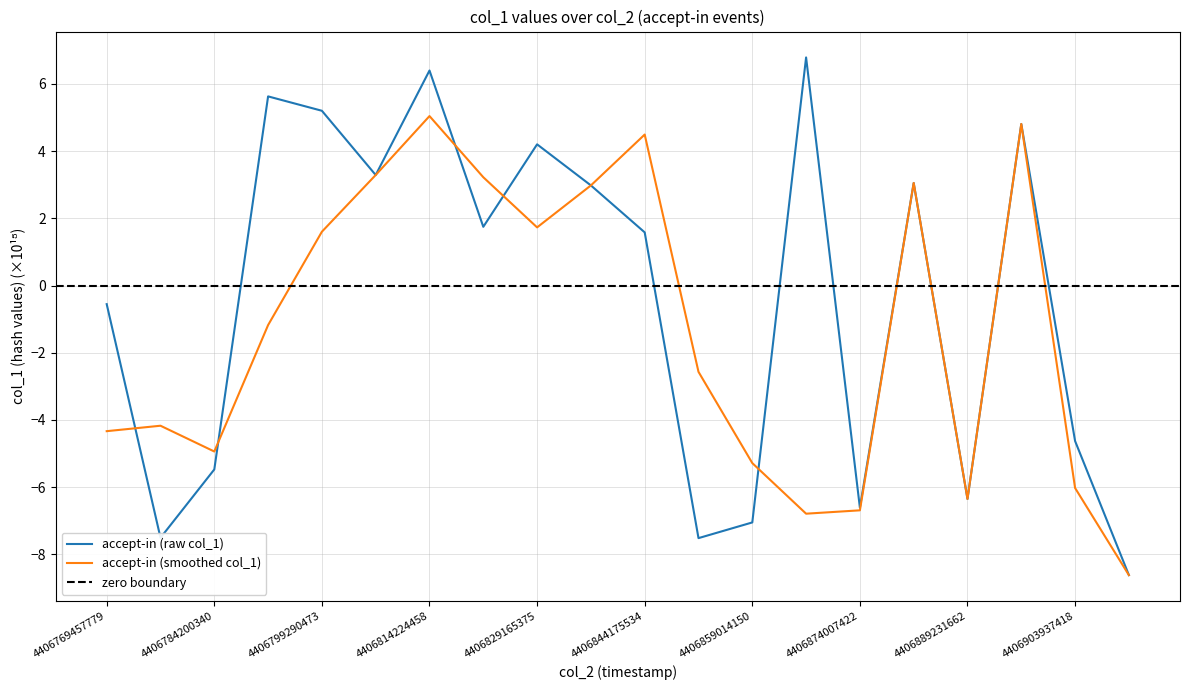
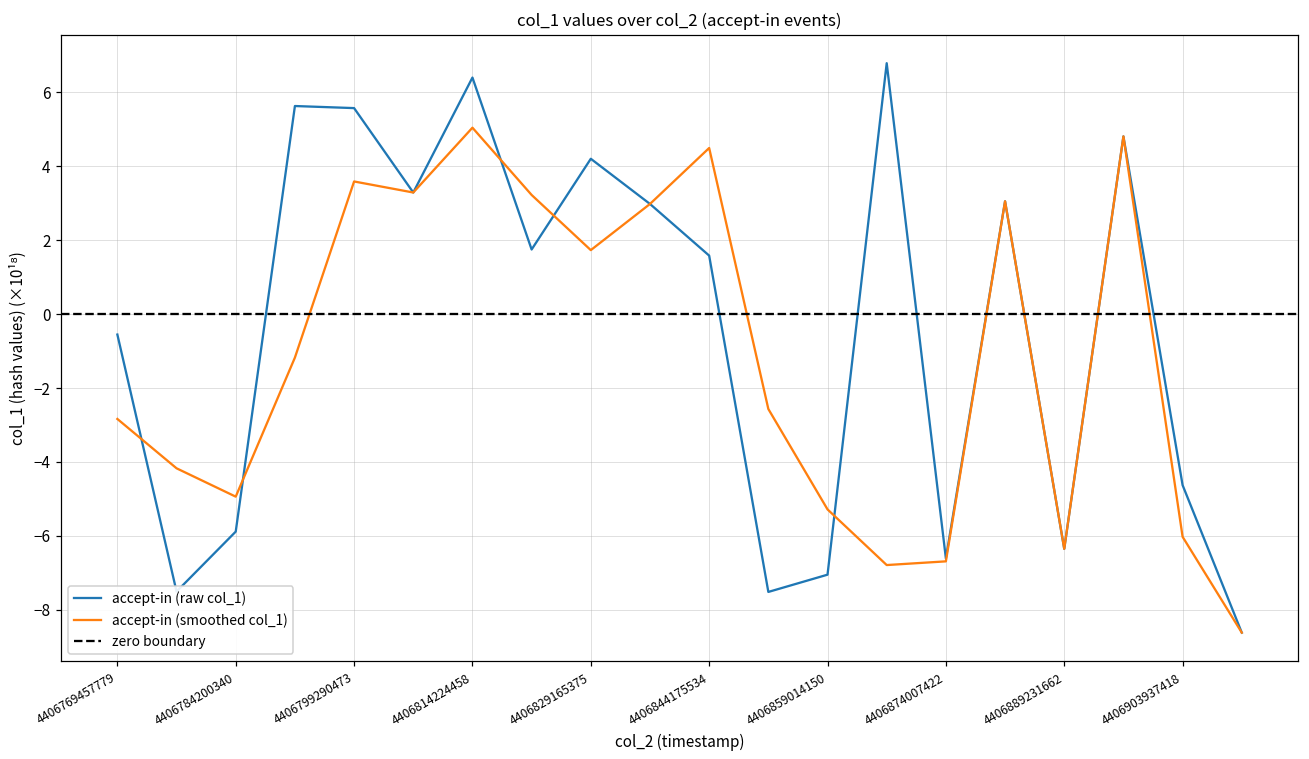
  {
    "accept-in (raw col_1)": {
      "4406769457779": -0.6,
-     "4406784200340": -5.5,
-     "4406799290473": 5.2,
+     "4406784200340": -5.9,
+     "4406799290473": 5.6,
      "4406814224458": 6.4,
      "4406829165375": 4.2,
      "4406844175534": 1.6,
      "4406859014150": -7.1,
      "4406874007422": -6.6,
      "4406903937418": -4.6
    },
    "accept-in (smoothed col_1)": {
-     "4406769457779": -4.3,
+     "4406769457779": -2.8,
      "4406784200340": -4.9,
-     "4406799290473": 1.6,
+     "4406799290473": 3.6,
      "4406814224458": 5.0,
      "4406829165375": 1.7,
      "4406844175534": 4.5,
      "4406859014150": -5.3,
      "4406874007422": -6.7,
      "4406903937418": -6.0
    }
  }
